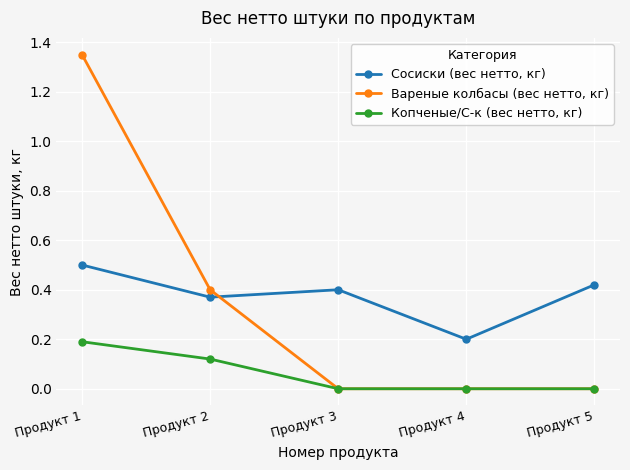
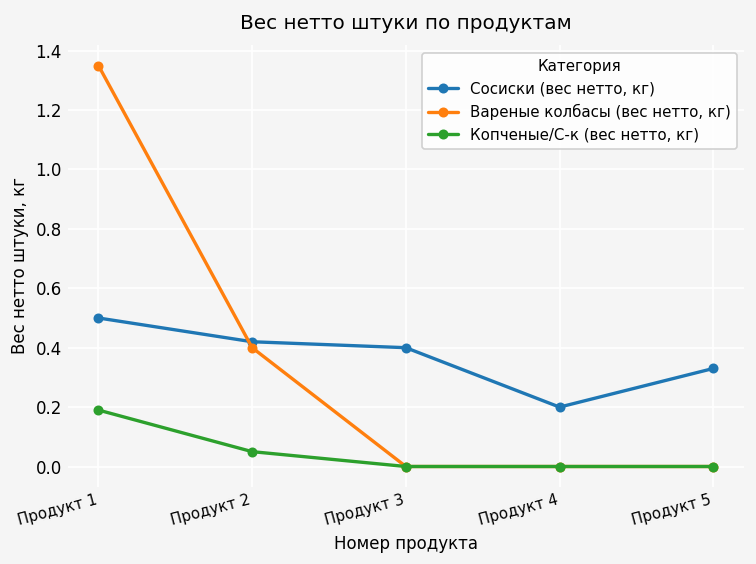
  {
    "Сосиски (вес нетто, кг)": {
      "Продукт 1": 0.50,
-     "Продукт 2": 0.37,
+     "Продукт 2": 0.42,
      "Продукт 3": 0.40,
      "Продукт 4": 0.20,
-     "Продукт 5": 0.42
+     "Продукт 5": 0.33
    },
    "Вареные колбасы (вес нетто, кг)": {
      "Продукт 1": 1.35,
      "Продукт 2": 0.40
    },
    "Копченые/С-к (вес нетто, кг)": {
      "Продукт 1": 0.19,
-     "Продукт 2": 0.12
+     "Продукт 2": 0.05
    }
  }
